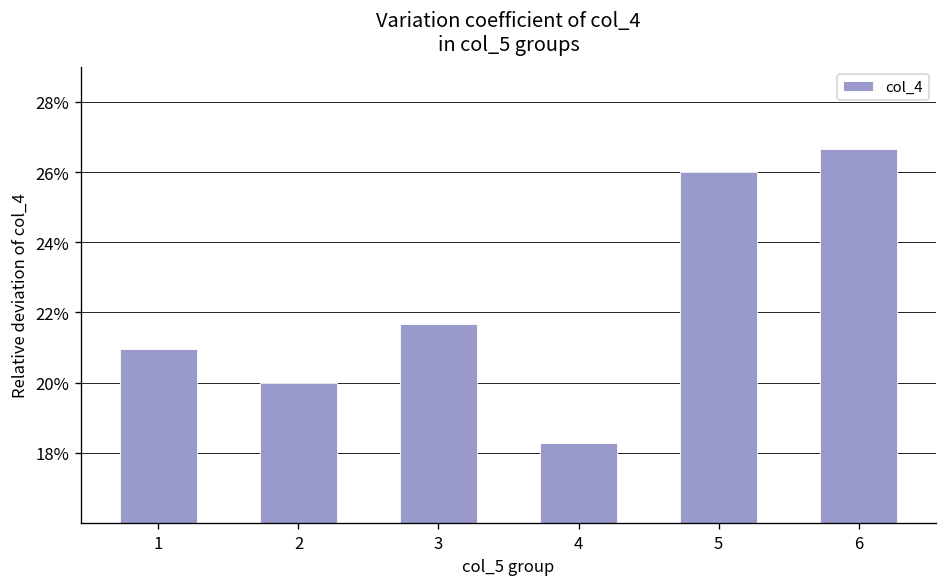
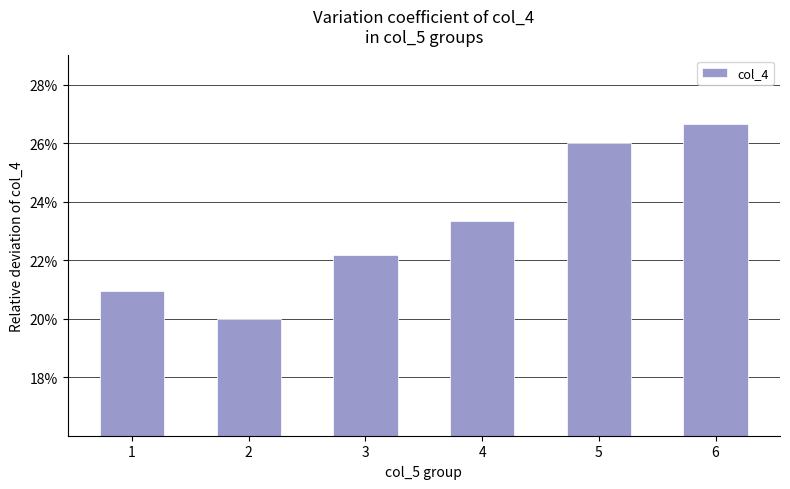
  {
    "1": "21.0%",
    "2": "20.0%",
-   "3": "21.7%",
-   "4": "18.3%",
+   "3": "22.2%",
+   "4": "23.3%",
    "5": "26.0%",
    "6": "26.7%"
  }
